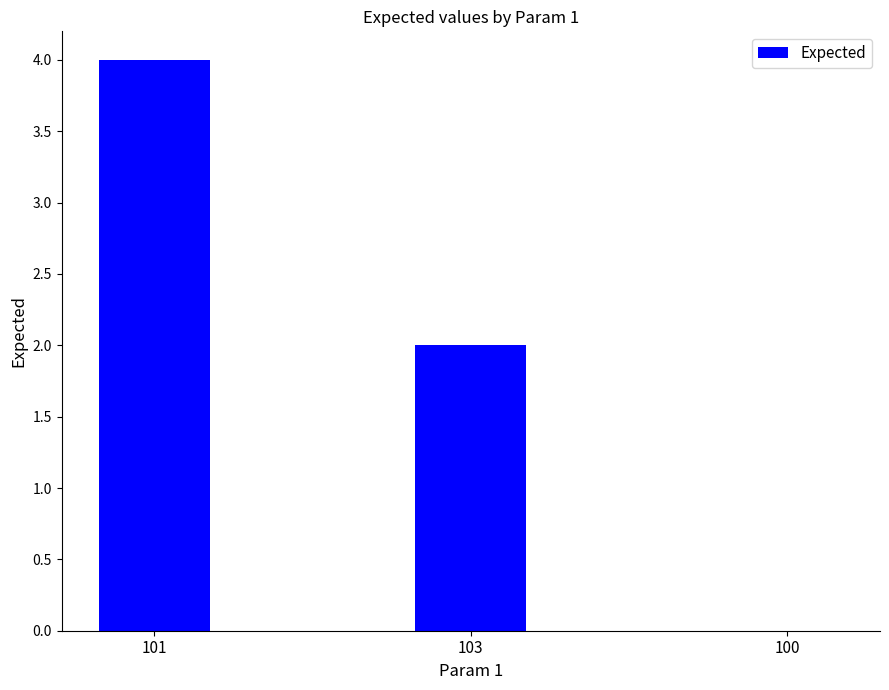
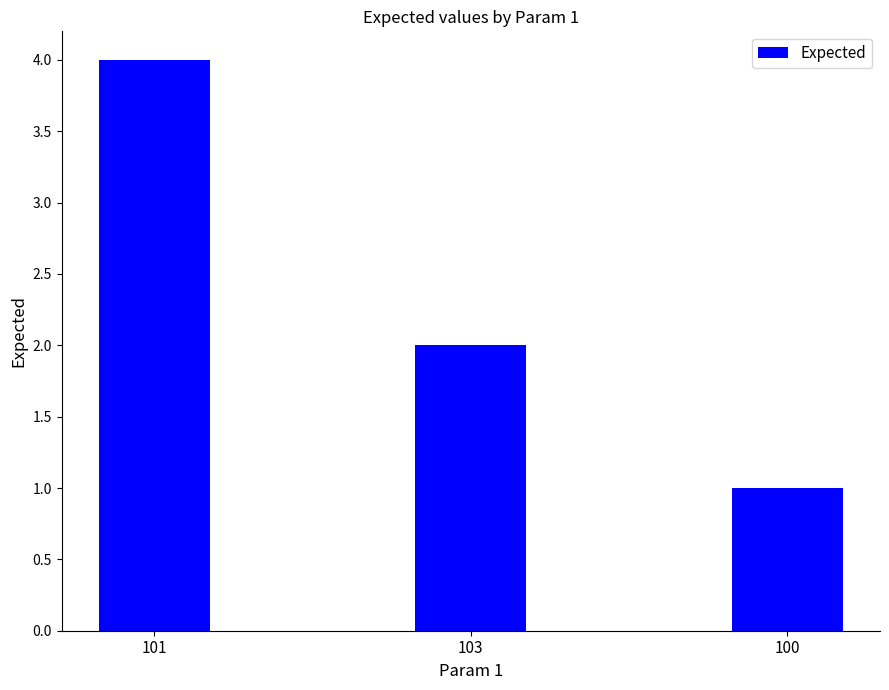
  {
    "101": 4,
    "103": 2,
-   "100": 0
+   "100": 1
  }
